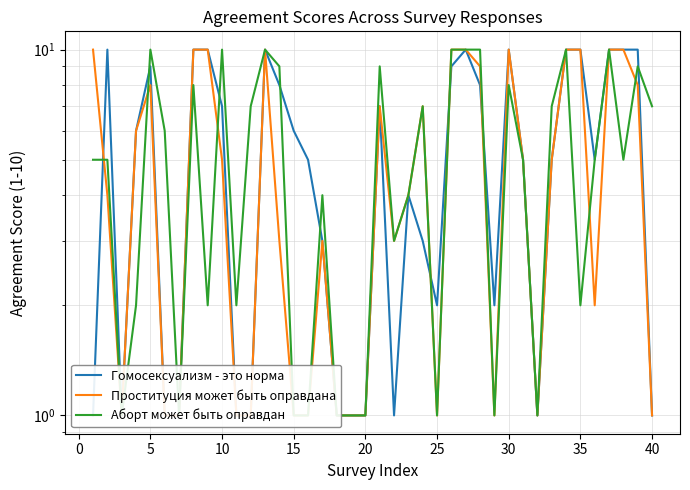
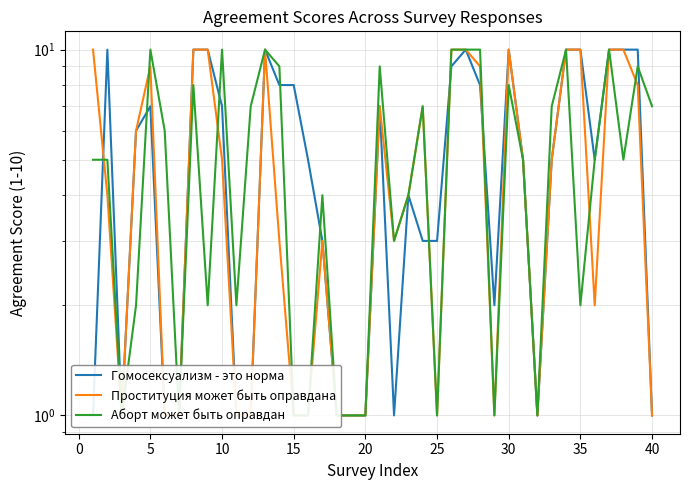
  {
    "Гомосексуализм - это норма": {
-     "5": 9,
+     "5": 7,
      "10": 7,
-     "15": 6,
-     "25": 2
+     "15": 8,
+     "25": 3
    },
    "Проституция может быть оправдана": {
-     "5": 8,
+     "5": 9,
      "10": 5
    },
    "Аборт может быть оправдан": {
      "5": 10,
      "10": 10,
      "30": 8,
      "35": 2,
      "40": 7
    }
  }
